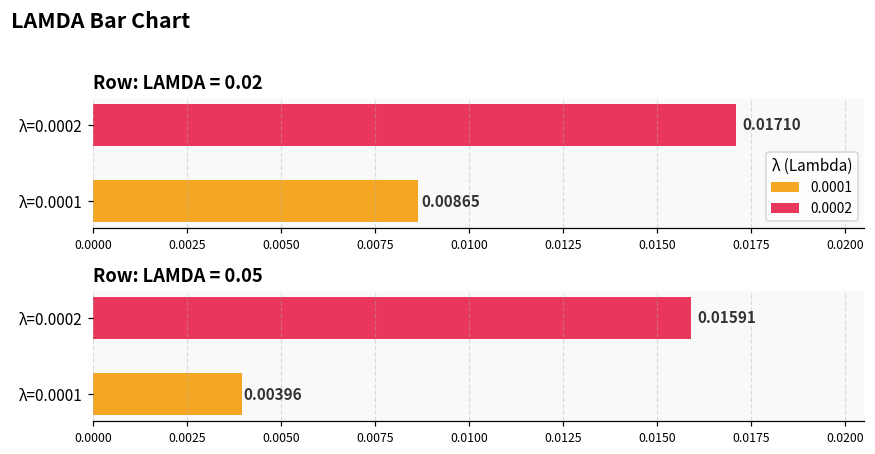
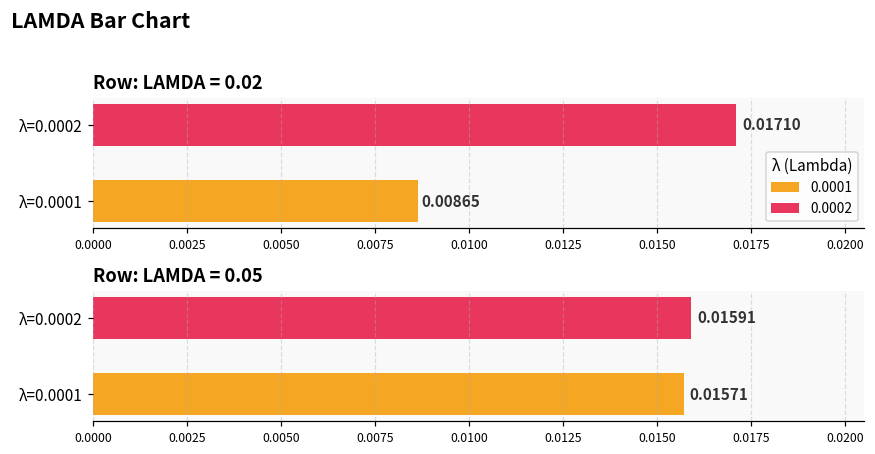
  {
    "Row: LAMDA = 0.02": {
      "λ=0.0002": 0.01710,
      "λ=0.0001": 0.00865
    },
    "Row: LAMDA = 0.05": {
      "λ=0.0002": 0.01591,
-     "λ=0.0001": 0.00396
+     "λ=0.0001": 0.01571
    }
  }
